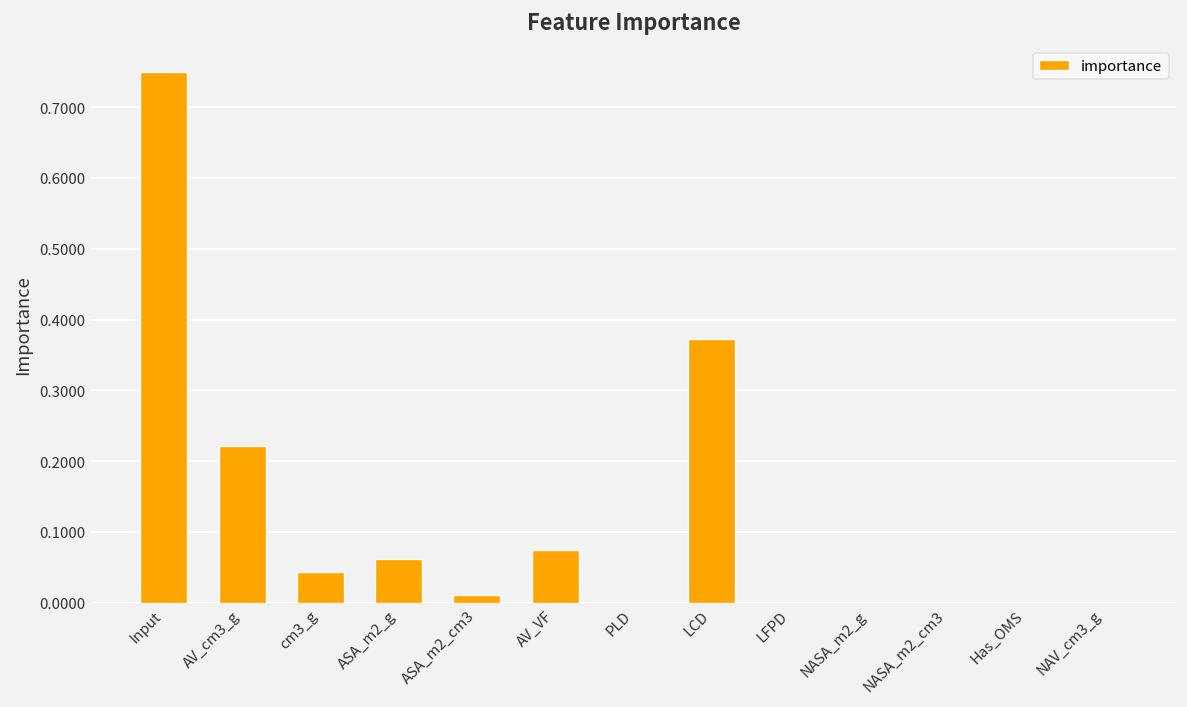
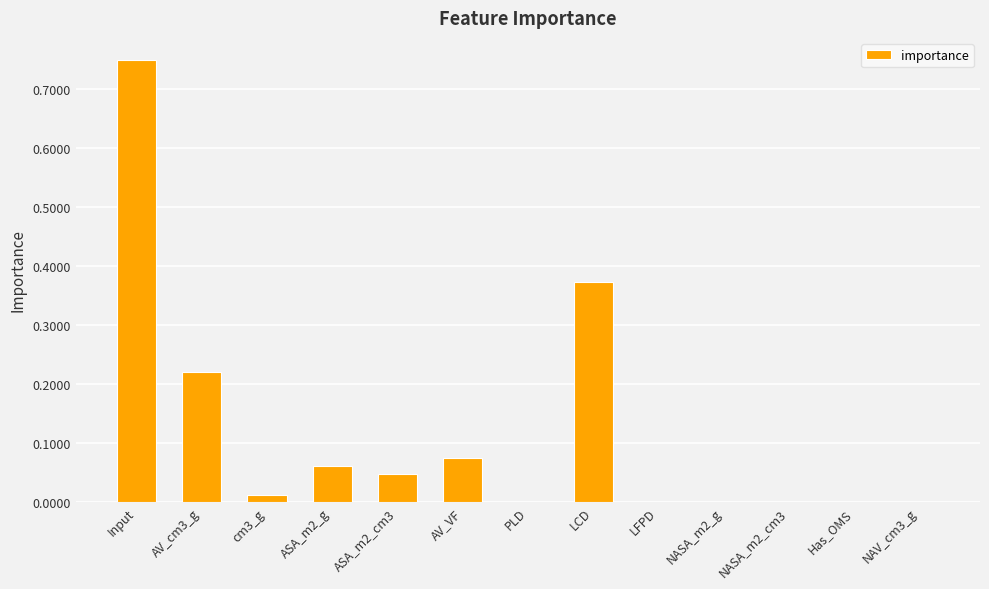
  {
    "Input": 0.75,
    "AV_cm3_g": 0.22,
-   "cm3_g": 0.04,
+   "cm3_g": 0.01,
    "ASA_m2_g": 0.06,
-   "ASA_m2_cm3": 0.01,
+   "ASA_m2_cm3": 0.05,
    "AV_VF": 0.07,
    "LCD": 0.37
  }
